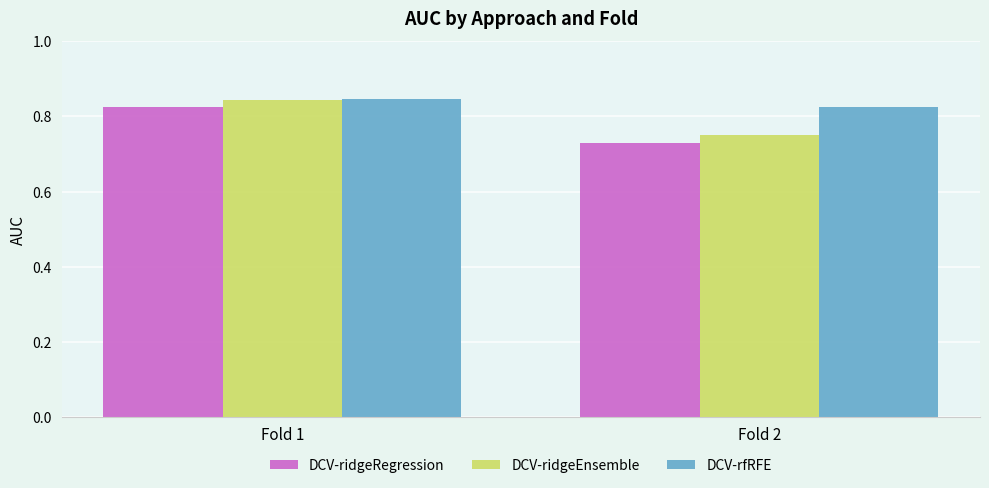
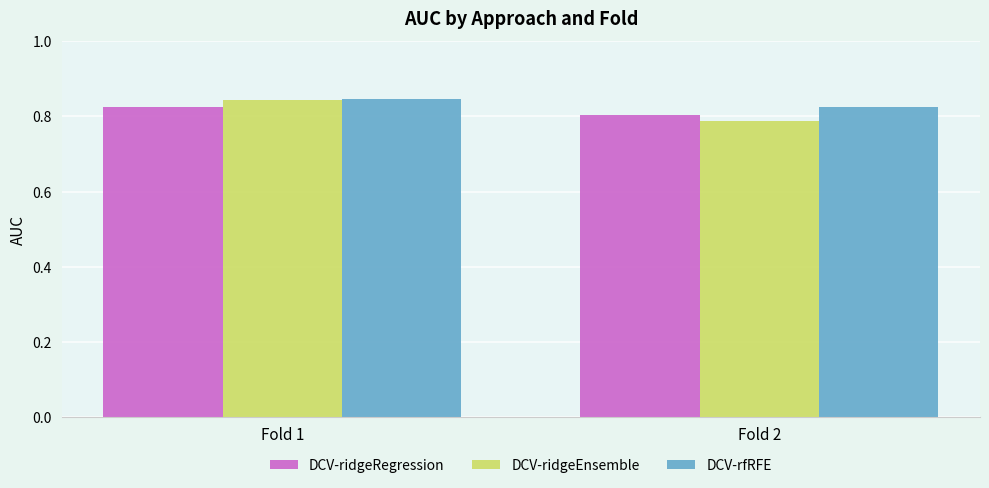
  {
    "DCV-ridgeRegression": {
      "Fold 1": 0.82,
-     "Fold 2": 0.73
+     "Fold 2": 0.80
    },
    "DCV-ridgeEnsemble": {
      "Fold 1": 0.84,
-     "Fold 2": 0.75
+     "Fold 2": 0.79
    },
    "DCV-rfRFE": {
      "Fold 1": 0.85,
      "Fold 2": 0.82
    }
  }
